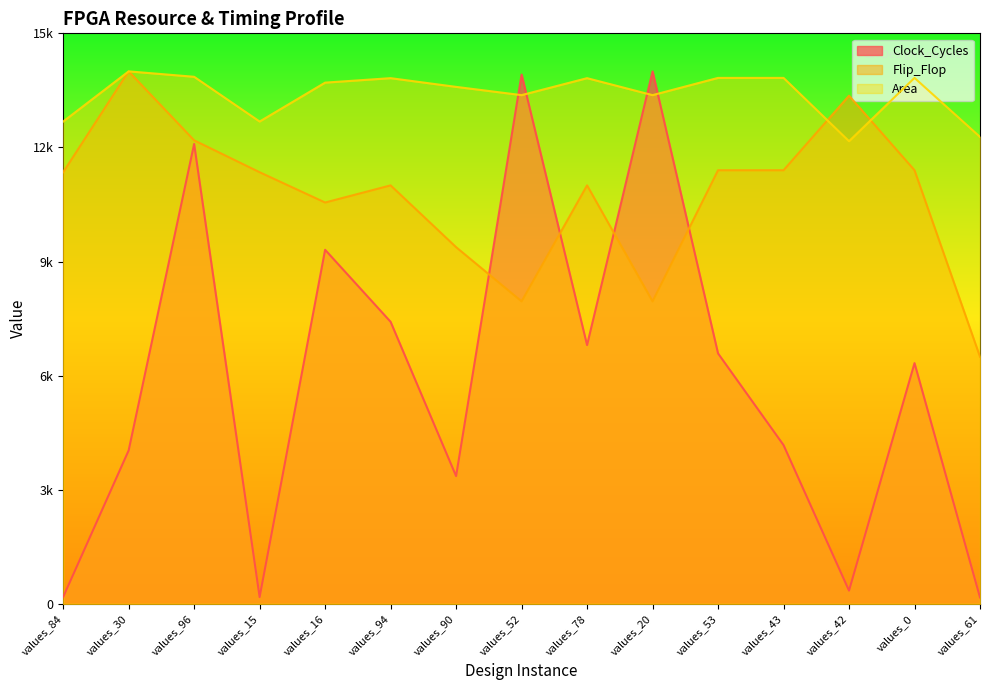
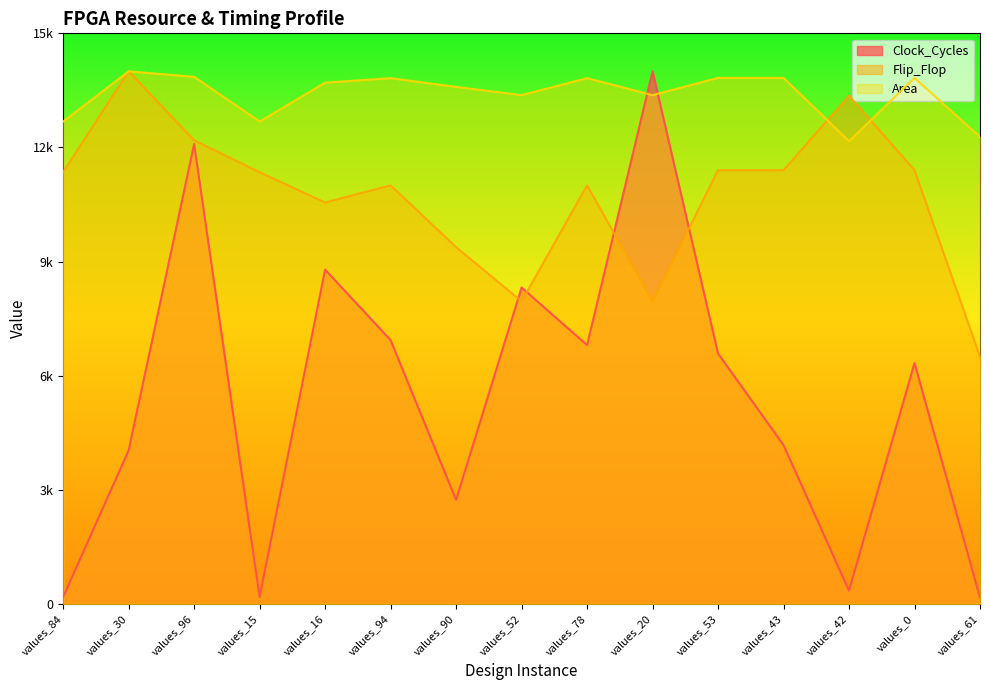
  {
    "Clock_Cycles": {
      "values_84": 200,
      "values_30": 4000,
      "values_96": 12100,
      "values_15": 200,
-     "values_16": 9300,
-     "values_94": 7400,
-     "values_90": 3400,
-     "values_52": 13900,
+     "values_16": 8800,
+     "values_94": 6900,
+     "values_90": 2700,
+     "values_52": 8300,
      "values_78": 6800,
      "values_20": 14000,
      "values_53": 6600,
      "values_43": 4200,
      "values_42": 300,
      "values_0": 6300,
      "values_61": 200
    }
  }
